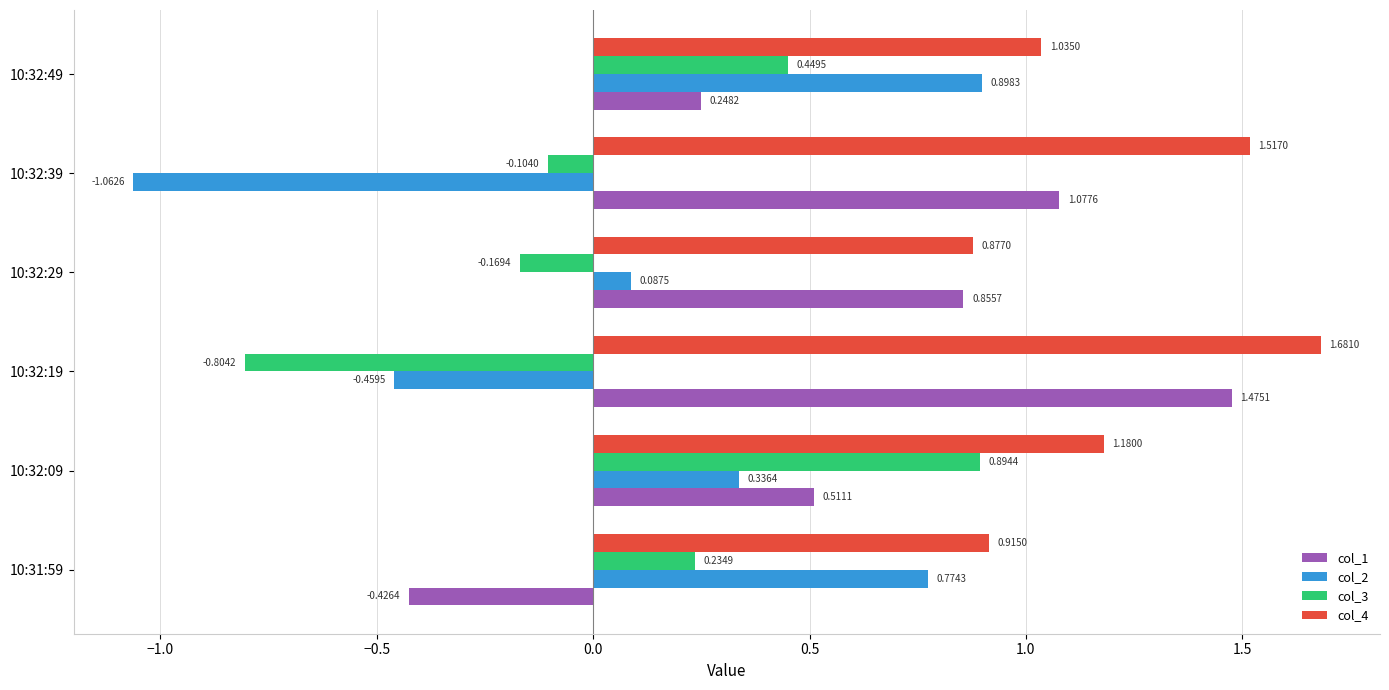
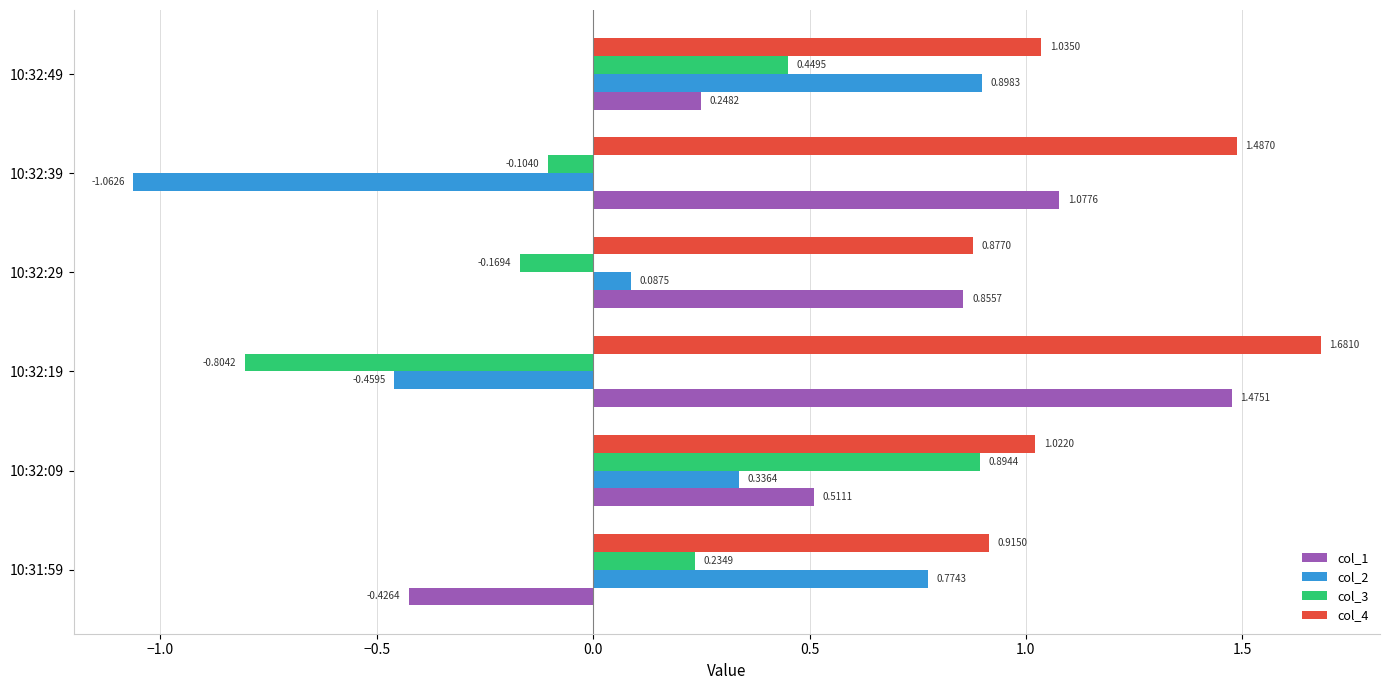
  {
    "col_1": {
      "10:32:49": 0.2482,
      "10:32:39": 1.0776,
      "10:32:29": 0.8557,
      "10:32:19": 1.4751,
      "10:32:09": 0.5111,
      "10:31:59": -0.4264
    },
    "col_2": {
      "10:32:49": 0.8983,
      "10:32:39": -1.0626,
      "10:32:29": 0.0875,
      "10:32:19": -0.4595,
      "10:32:09": 0.3364,
      "10:31:59": 0.7743
    },
    "col_3": {
      "10:32:49": 0.4495,
      "10:32:39": -0.1040,
      "10:32:29": -0.1694,
      "10:32:19": -0.8042,
      "10:32:09": 0.8944,
      "10:31:59": 0.2349
    },
    "col_4": {
      "10:32:49": 1.0350,
-     "10:32:39": 1.5170,
+     "10:32:39": 1.4870,
      "10:32:29": 0.8770,
      "10:32:19": 1.6810,
-     "10:32:09": 1.1800,
+     "10:32:09": 1.0220,
      "10:31:59": 0.9150
    }
  }
